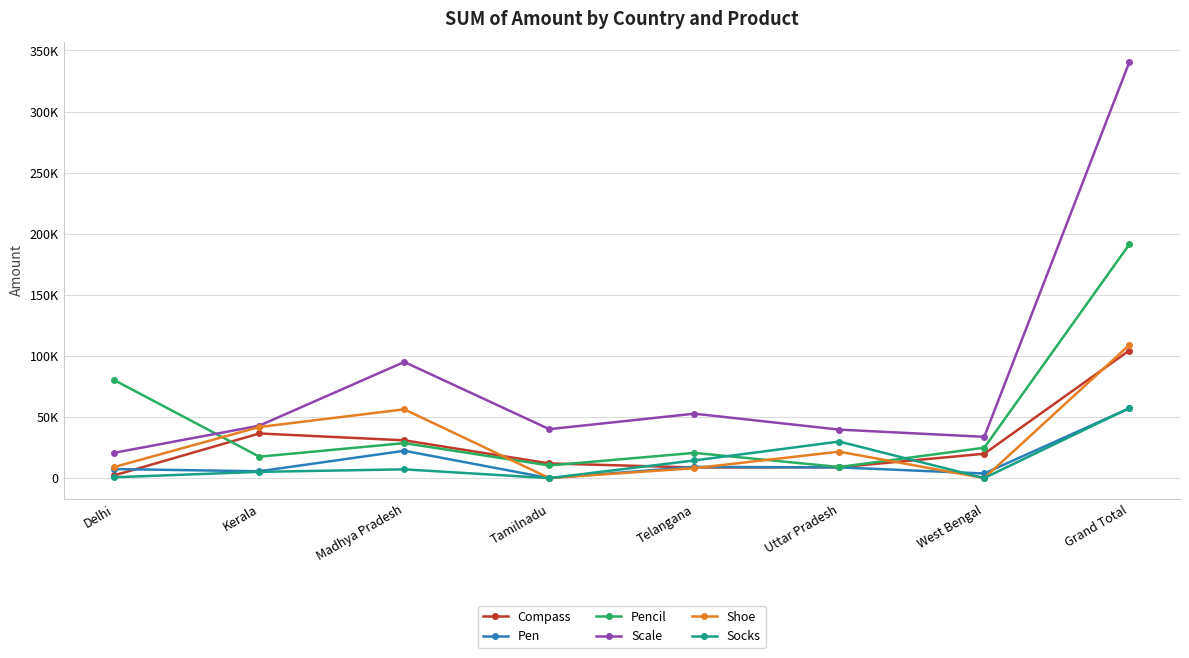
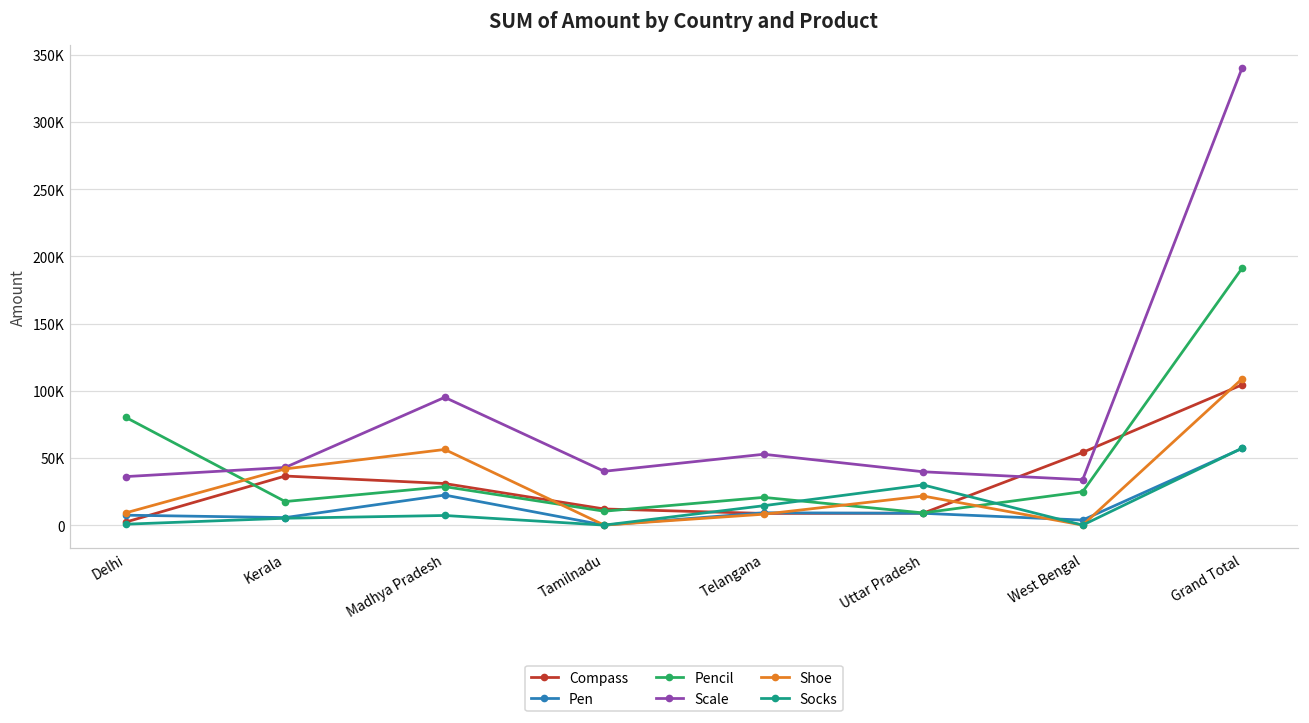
  {
    "Compass": {
      "Kerala": 37000,
      "Madhya Pradesh": 31000,
-     "West Bengal": 20000,
+     "West Bengal": 54000,
      "Grand Total": 104000
    },
    "Pen": {
      "Madhya Pradesh": 22000,
      "West Bengal": 4000
    },
    "Scale": {
-     "Delhi": 21000,
+     "Delhi": 36000,
      "Madhya Pradesh": 95000,
      "Tamilnadu": 40000,
      "Telangana": 53000,
      "Uttar Pradesh": 40000,
      "West Bengal": 34000,
      "Grand Total": 340000
    },
    "Shoe": {
      "Madhya Pradesh": 56000,
      "Uttar Pradesh": 22000,
      "Grand Total": 109000
    }
  }
